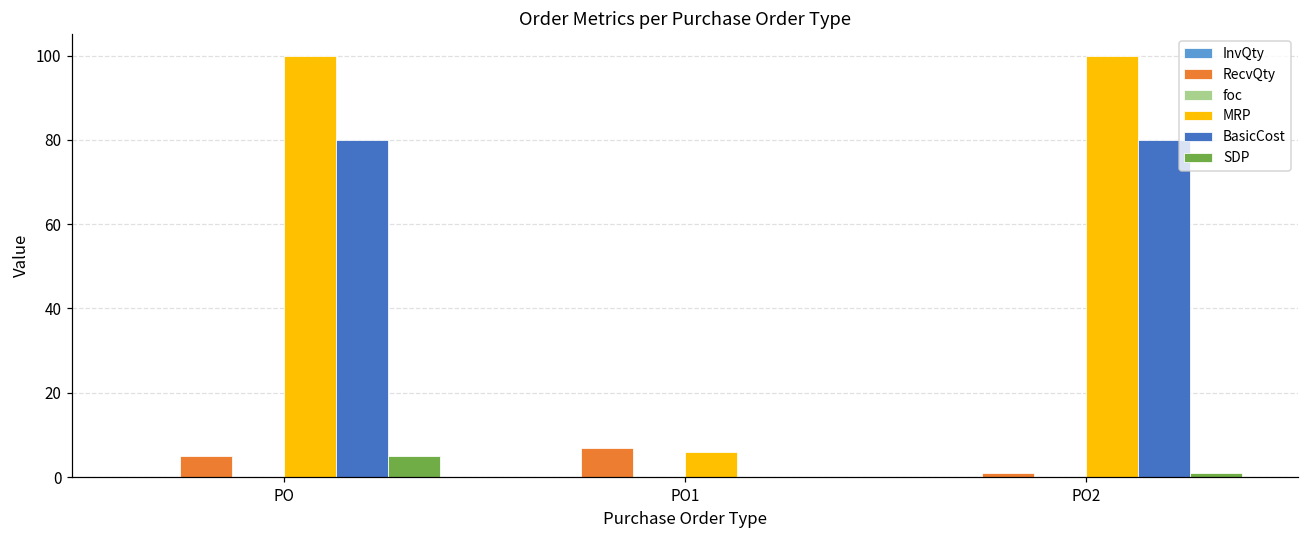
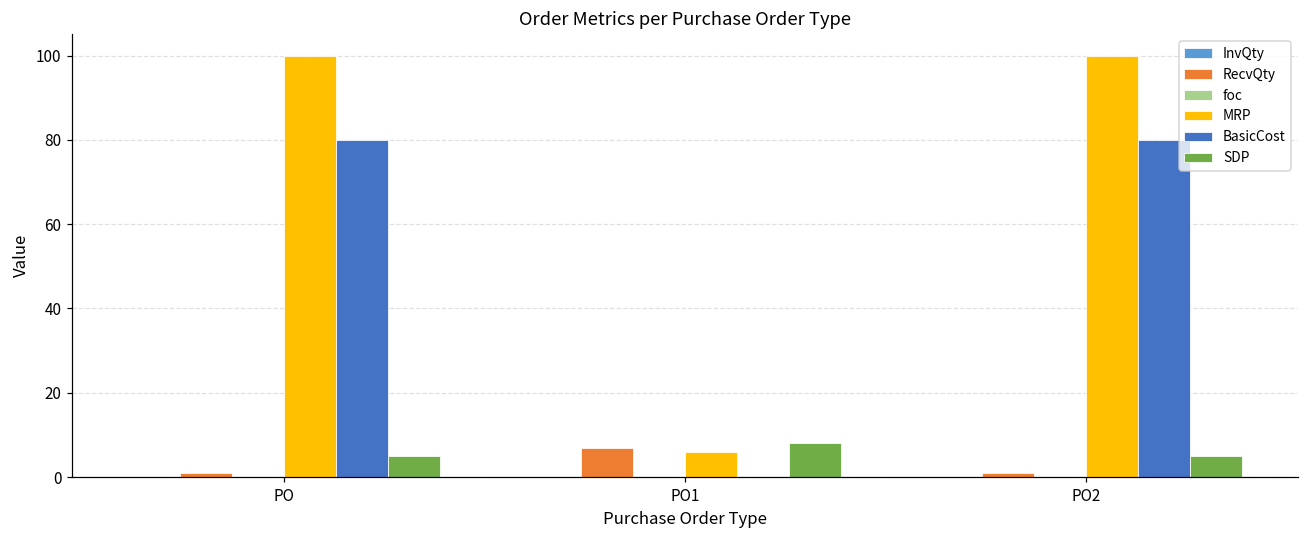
  {
    "RecvQty": {
-     "PO": 5,
+     "PO": 1,
      "PO1": 7,
      "PO2": 1
    },
    "foc": {
      "PO": 0,
      "PO1": 0,
      "PO2": 0
    },
    "MRP": {
      "PO": 100,
      "PO1": 6,
      "PO2": 100
    },
    "SDP": {
      "PO": 5,
-     "PO1": 0,
-     "PO2": 1
+     "PO1": 8,
+     "PO2": 5
    }
  }
